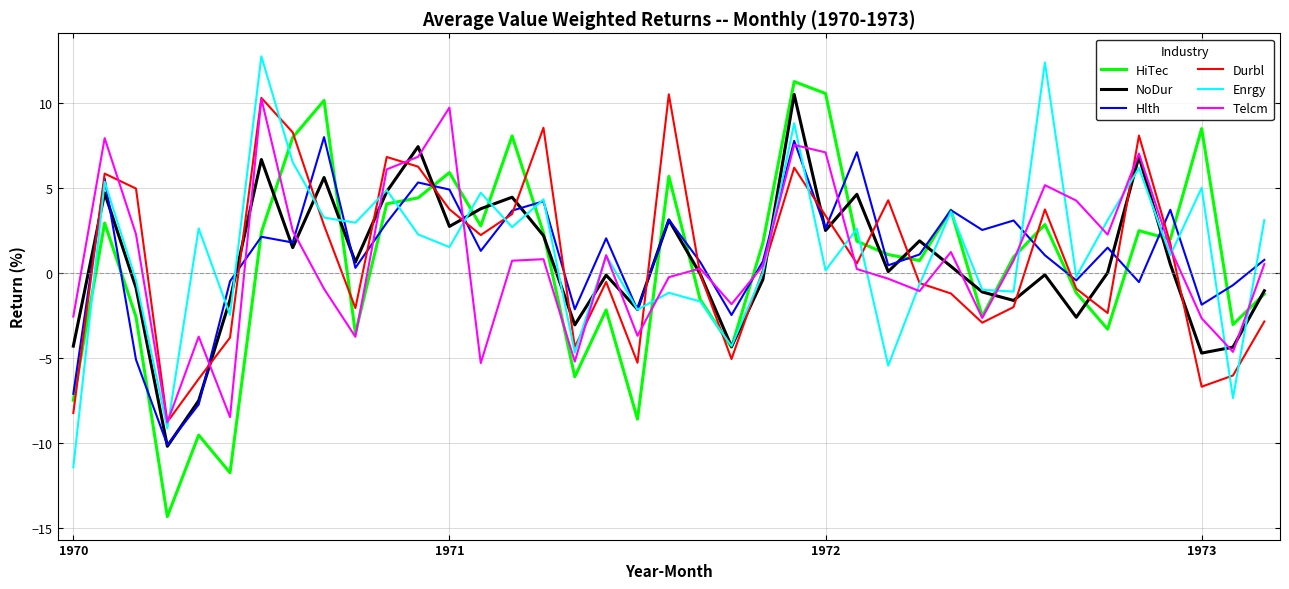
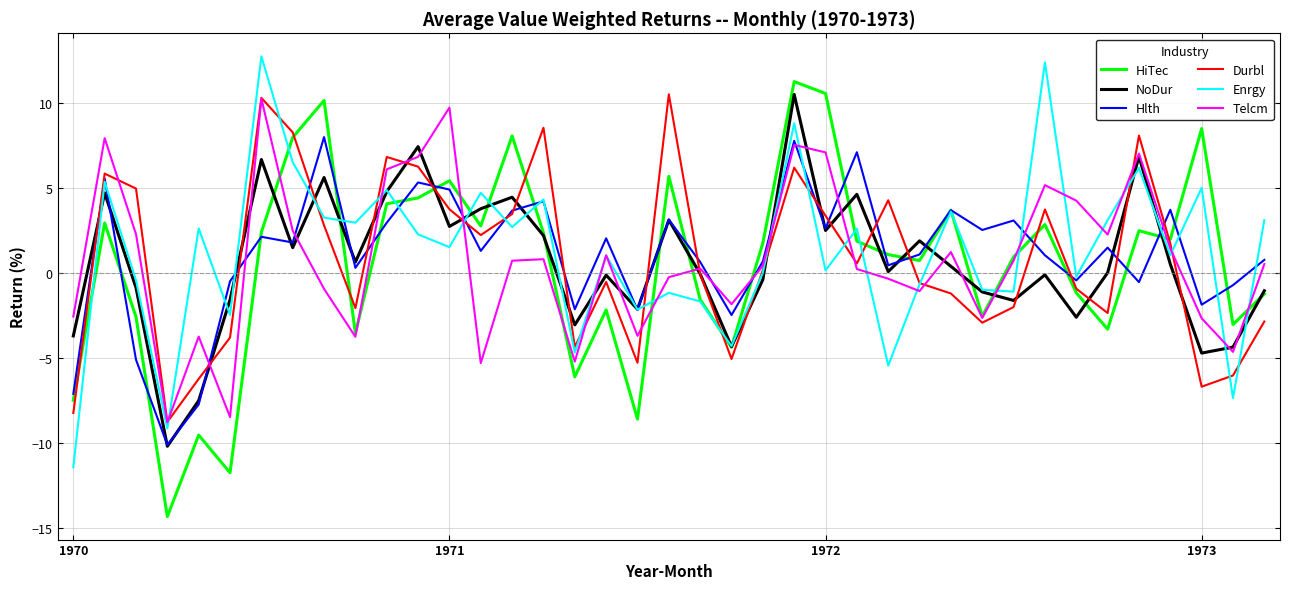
  {
    "HiTec": {
      "1970": -7.5,
-     "1971": 5.9,
+     "1971": 5.4,
      "1972": 10.6,
      "1973": 8.5
    },
    "NoDur": {
-     "1970": -4.3,
+     "1970": -3.7,
      "1971": 2.8,
      "1973": -4.7
    },
    "Hlth": {
      "1970": -7.1,
      "1971": 4.9,
      "1973": -1.9
    },
    "Durbl": {
      "1970": -8.2,
      "1971": 3.8,
      "1972": 3.4,
      "1973": -6.7
    },
    "Enrgy": {
      "1970": -11.4,
      "1971": 1.5,
      "1972": 0.2,
      "1973": 5.0
    },
    "Telcm": {
      "1970": -2.6,
      "1971": 9.8,
      "1972": 7.1,
      "1973": -2.7
    }
  }
